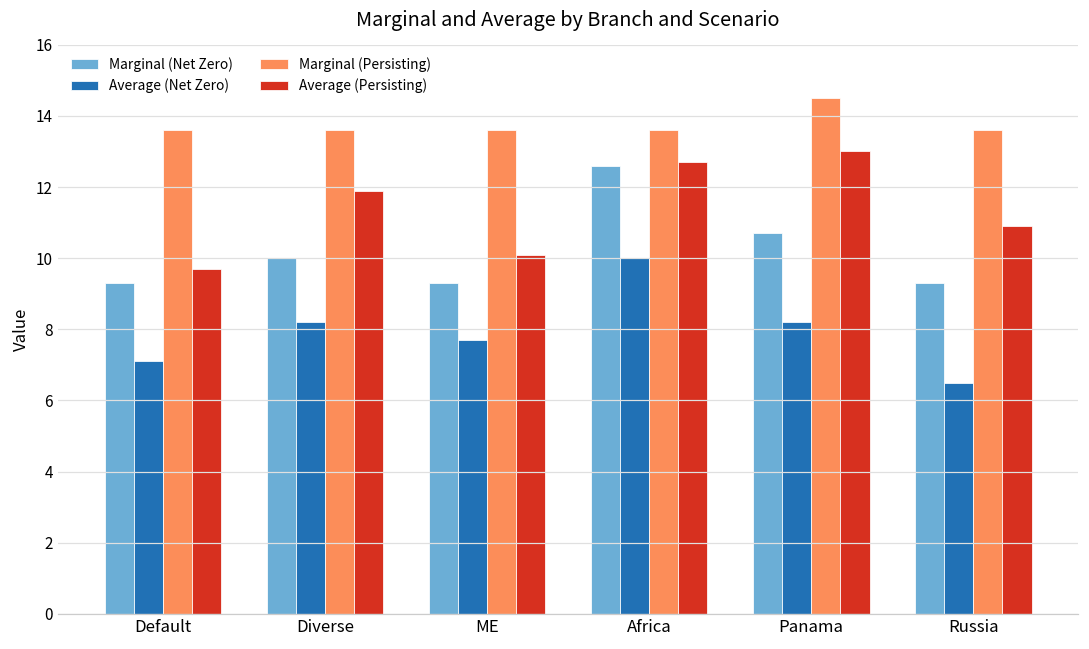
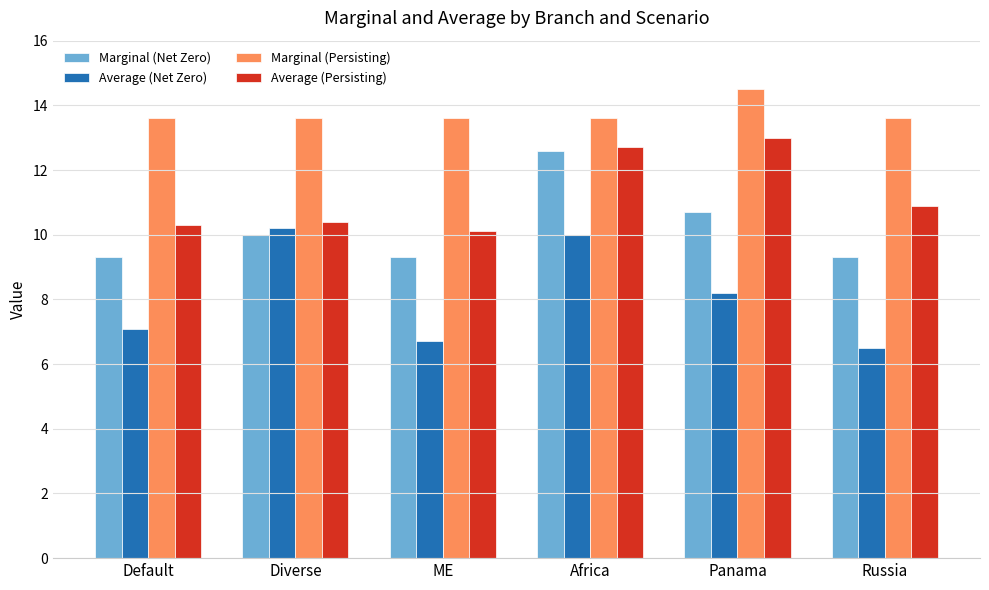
  {
    "Marginal (Net Zero)": {
      "Default": 9.3,
      "Diverse": 10.0,
      "ME": 9.3,
      "Africa": 12.6,
      "Panama": 10.7,
      "Russia": 9.3
    },
    "Average (Net Zero)": {
      "Default": 7.1,
-     "Diverse": 8.2,
-     "ME": 7.7,
+     "Diverse": 10.2,
+     "ME": 6.7,
      "Africa": 10.0,
      "Panama": 8.2,
      "Russia": 6.5
    },
    "Marginal (Persisting)": {
      "Default": 13.6,
      "Diverse": 13.6,
      "ME": 13.6,
      "Africa": 13.6,
      "Panama": 14.5,
      "Russia": 13.6
    },
    "Average (Persisting)": {
-     "Default": 9.7,
-     "Diverse": 11.9,
+     "Default": 10.3,
+     "Diverse": 10.4,
      "ME": 10.1,
      "Africa": 12.7,
      "Panama": 13.0,
      "Russia": 10.9
    }
  }
